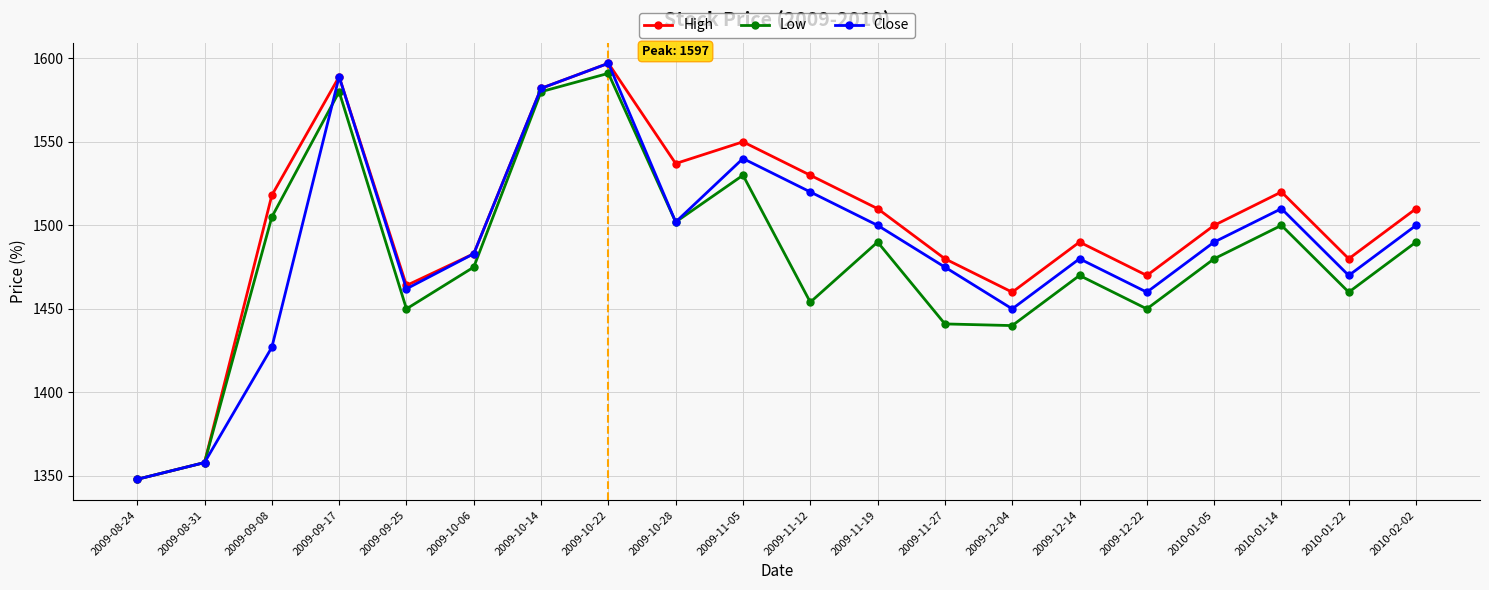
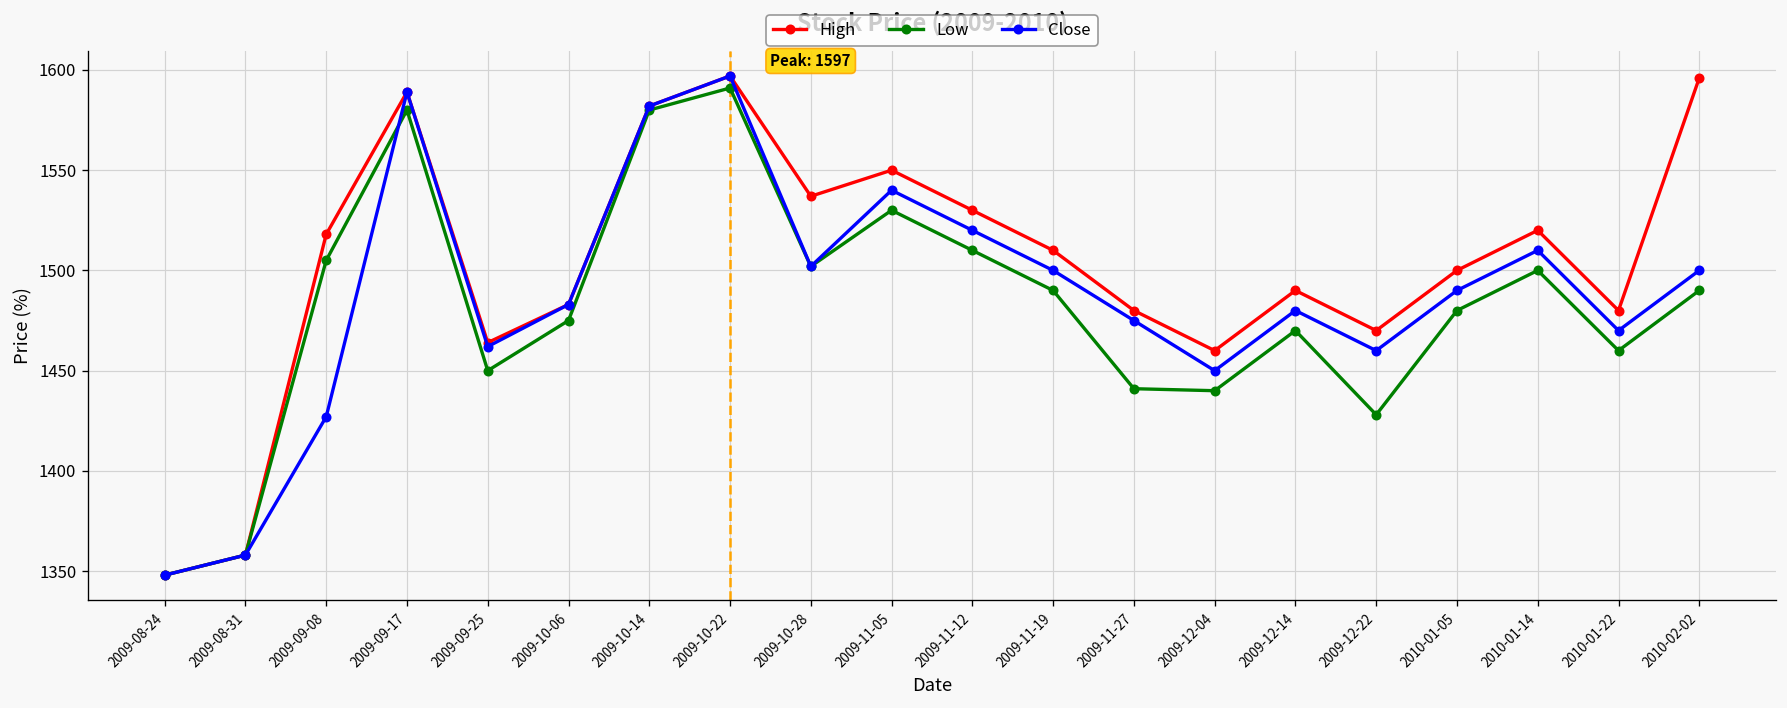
  {
    "High": {
      "2009-09-08": 1518,
      "2009-09-25": 1464,
      "2009-10-28": 1537,
      "2009-11-05": 1550,
      "2009-11-12": 1530,
      "2009-11-19": 1510,
      "2009-11-27": 1480,
      "2009-12-04": 1460,
      "2009-12-14": 1490,
      "2009-12-22": 1470,
      "2010-01-05": 1500,
      "2010-01-14": 1520,
      "2010-01-22": 1480,
-     "2010-02-02": 1510
+     "2010-02-02": 1596
    },
    "Low": {
      "2009-09-08": 1505,
      "2009-09-17": 1580,
      "2009-09-25": 1450,
      "2009-10-06": 1475,
      "2009-10-14": 1580,
      "2009-10-22": 1591,
      "2009-11-05": 1530,
-     "2009-11-12": 1454,
+     "2009-11-12": 1510,
      "2009-11-19": 1490,
      "2009-11-27": 1441,
      "2009-12-04": 1440,
      "2009-12-14": 1470,
-     "2009-12-22": 1450,
+     "2009-12-22": 1428,
      "2010-01-05": 1480,
      "2010-01-14": 1500,
      "2010-01-22": 1460,
      "2010-02-02": 1490
    },
    "Close": {
      "2009-09-08": 1427,
      "2009-09-25": 1462,
      "2009-11-05": 1540,
      "2009-11-12": 1520,
      "2009-11-19": 1500,
      "2009-11-27": 1475,
      "2009-12-04": 1450,
      "2009-12-14": 1480,
      "2009-12-22": 1460,
      "2010-01-05": 1490,
      "2010-01-14": 1510,
      "2010-01-22": 1470,
      "2010-02-02": 1500
    }
  }
